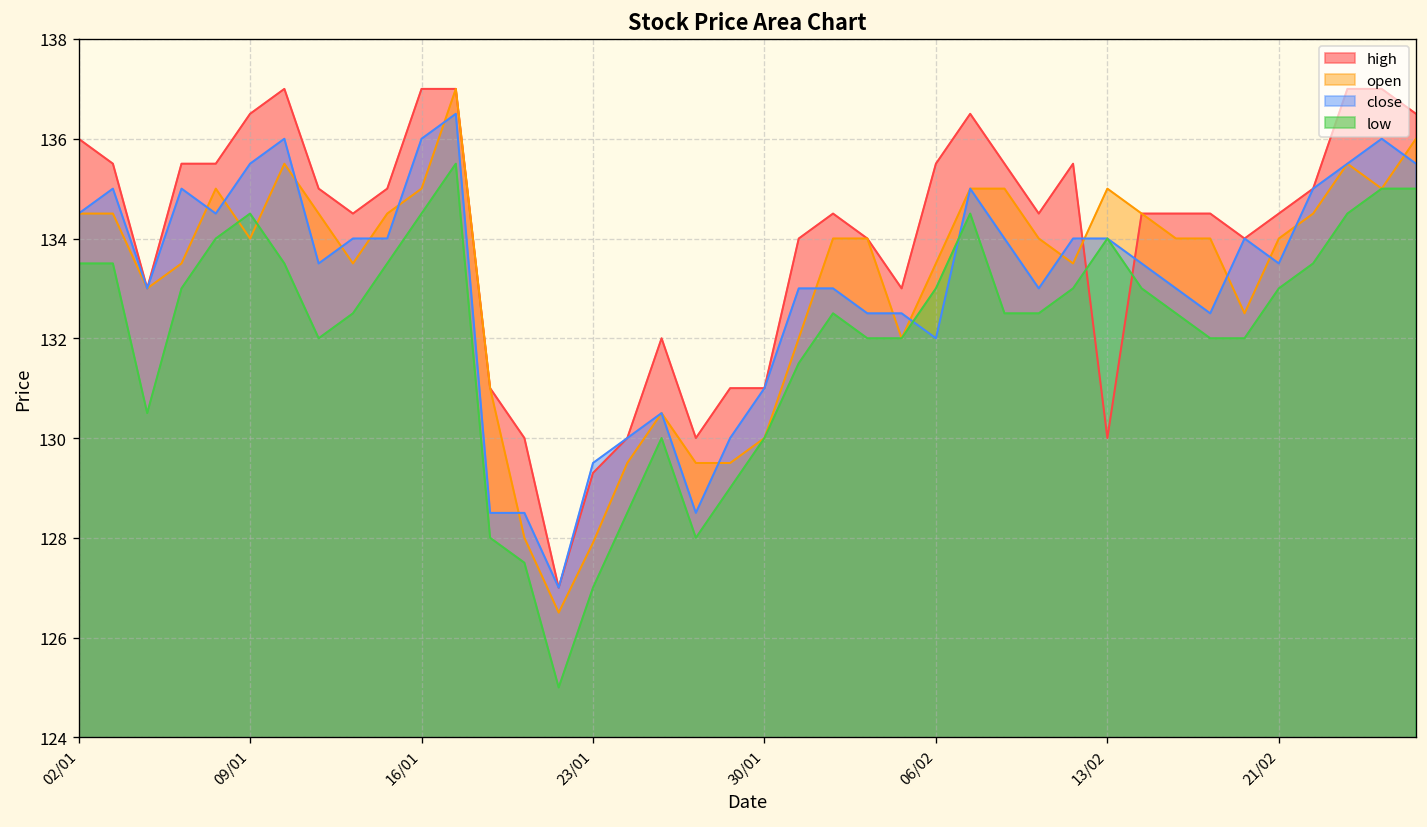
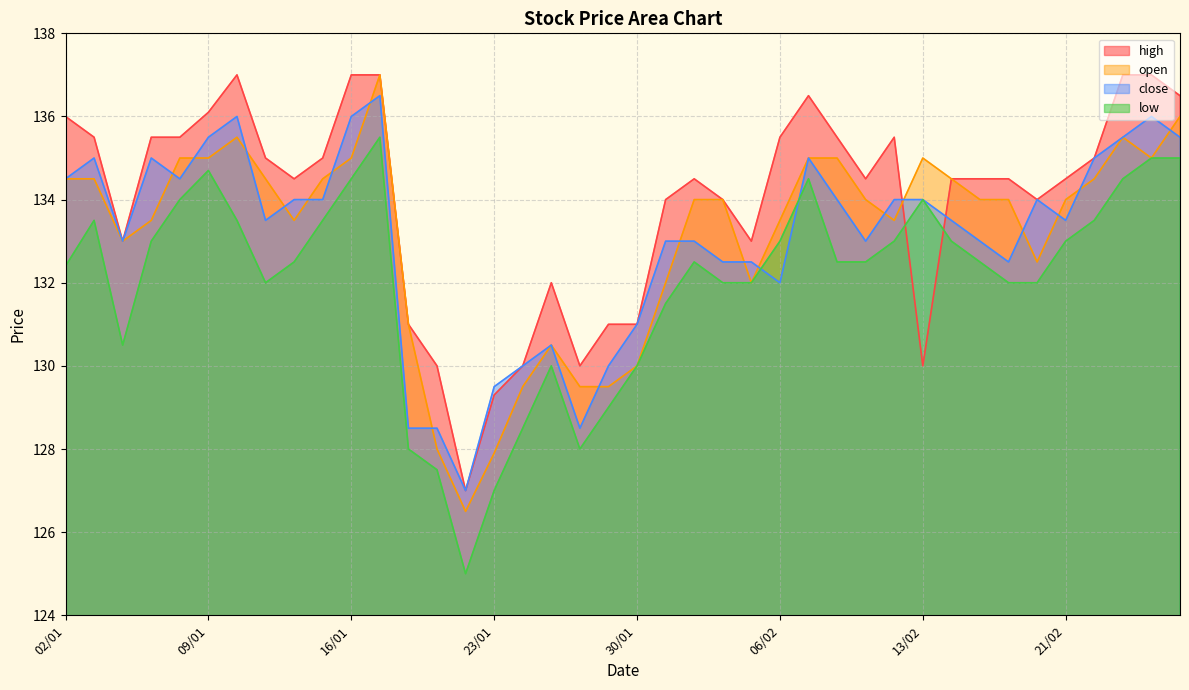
  {
    "high": {
      "02/01": 136.0,
-     "09/01": 136.5,
+     "09/01": 136.1,
      "16/01": 137.0,
      "23/01": 129.3,
      "06/02": 135.5,
      "13/02": 130.0,
      "21/02": 134.5
    },
    "open": {
-     "09/01": 134,
+     "09/01": 135,
      "16/01": 135,
      "23/01": 127.9,
      "06/02": 133.5,
      "13/02": 135,
      "21/02": 134
    },
    "close": {
      "09/01": 135.5,
      "16/01": 136.0,
      "23/01": 129.5,
      "06/02": 132.0,
      "21/02": 133.5
    },
    "low": {
-     "02/01": 133.5,
-     "09/01": 134.5,
+     "02/01": 132.4,
+     "09/01": 134.7,
      "16/01": 134.5,
      "23/01": 127.0,
      "06/02": 133.0,
      "21/02": 133.0
    }
  }
